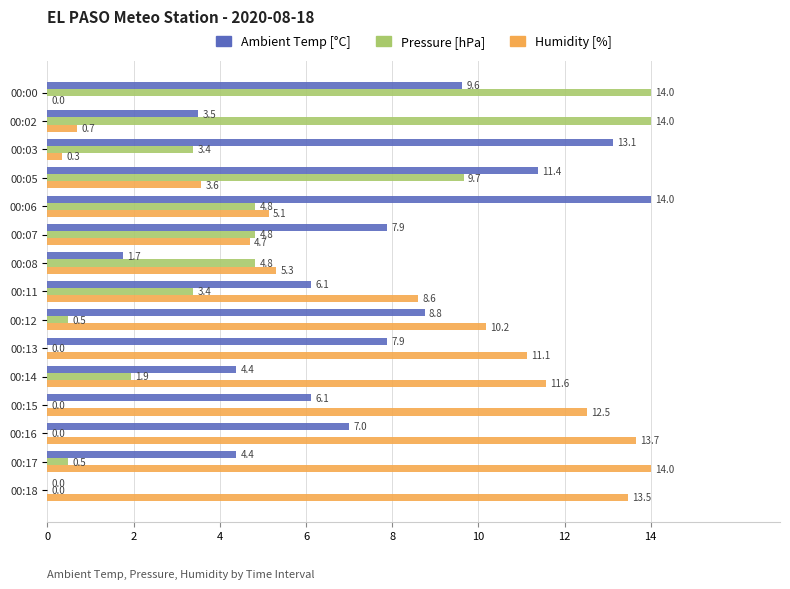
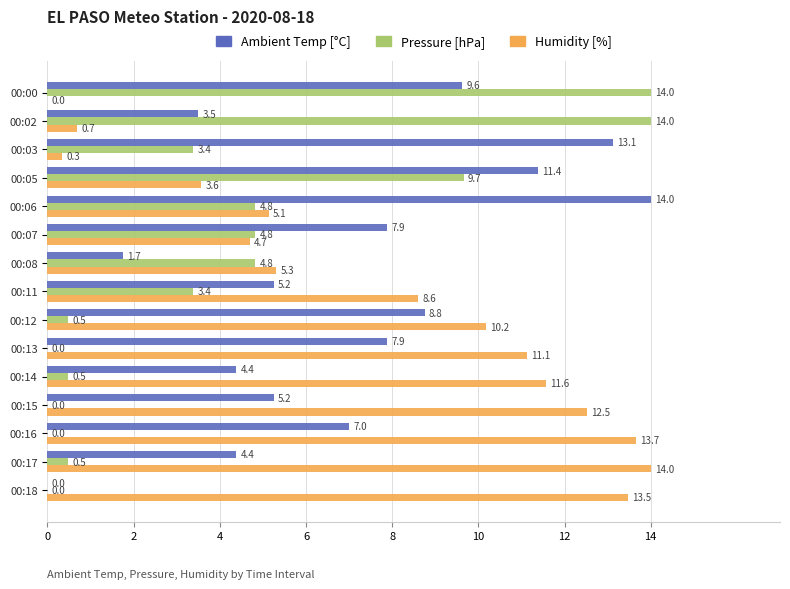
  {
    "Ambient Temp [°C]": {
      "00:00": 9.6,
      "00:02": 3.5,
      "00:03": 13.1,
      "00:05": 11.4,
      "00:06": 14.0,
      "00:07": 7.9,
      "00:08": 1.7,
-     "00:11": 6.1,
+     "00:11": 5.2,
      "00:12": 8.8,
      "00:13": 7.9,
      "00:14": 4.4,
-     "00:15": 6.1,
+     "00:15": 5.2,
      "00:16": 7.0,
      "00:17": 4.4
    },
    "Pressure [hPa]": {
      "00:00": 14.0,
      "00:02": 14.0,
      "00:03": 3.4,
      "00:05": 9.7,
      "00:06": 4.8,
      "00:08": 4.8,
      "00:11": 3.4,
      "00:12": 0.5,
      "00:13": 0.0,
-     "00:14": 1.9,
+     "00:14": 0.5,
      "00:15": 0.0,
      "00:16": 0.0,
      "00:17": 0.5
    },
    "Humidity [%]": {
      "00:00": 0.0,
      "00:02": 0.7,
      "00:03": 0.3,
      "00:05": 3.6,
      "00:06": 5.1,
      "00:08": 5.3,
      "00:11": 8.6,
      "00:12": 10.2,
      "00:13": 11.1,
      "00:14": 11.6,
      "00:15": 12.5,
      "00:16": 13.7,
      "00:17": 14.0,
      "00:18": 13.5
    }
  }
